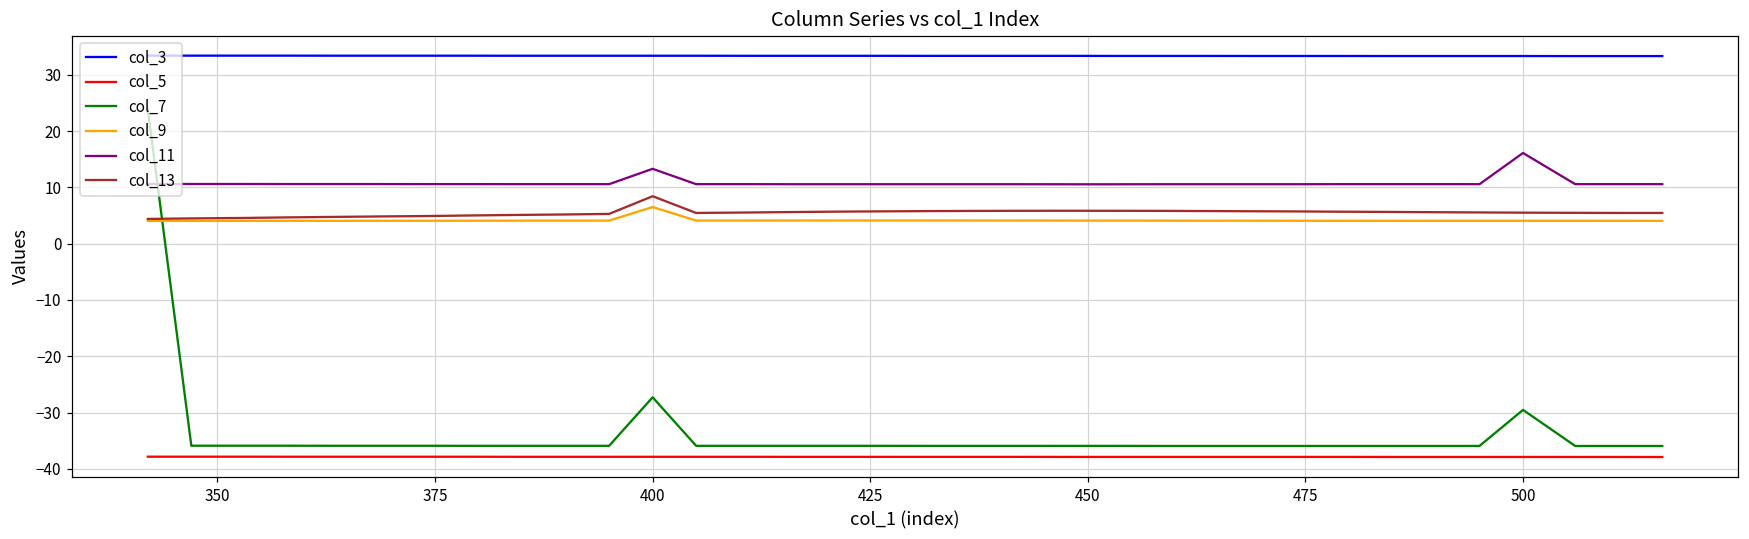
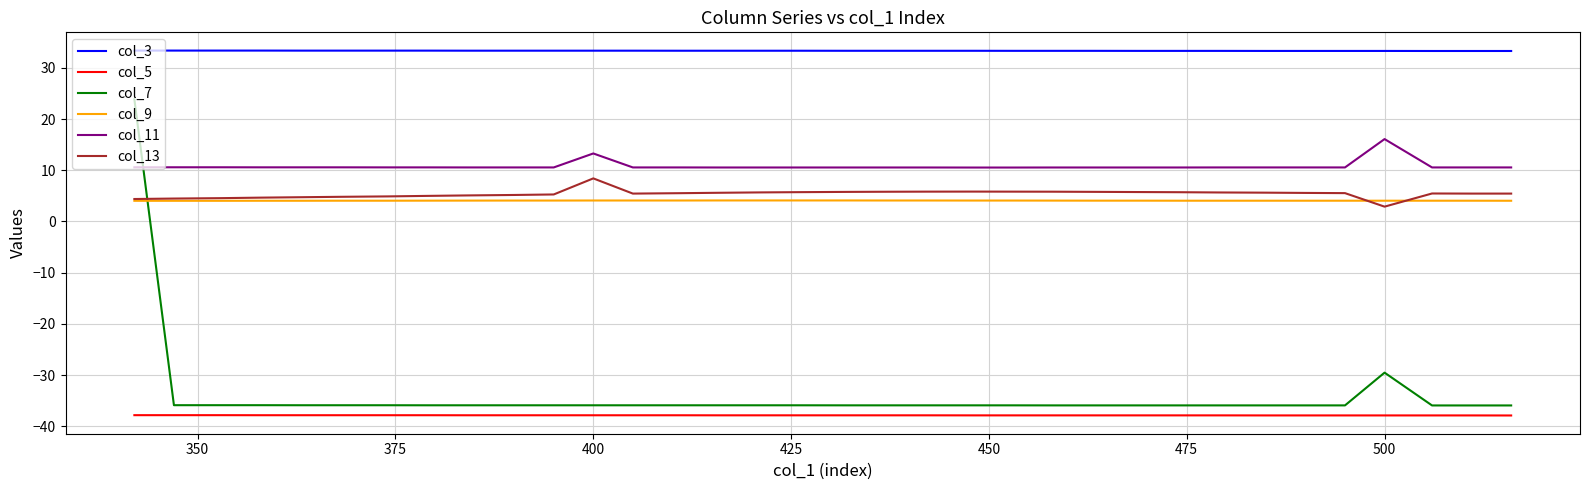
  {
    "col_3": {
      "400": 33,
      "500": 33
    },
    "col_5": {
      "400": -38,
      "500": -38
    },
    "col_7": {
-     "400": -27,
+     "400": -36,
      "500": -30
    },
    "col_9": {
-     "400": 7,
+     "400": 4,
      "500": 4
    },
    "col_11": {
      "400": 13,
      "500": 16
    },
    "col_13": {
      "400": 8,
-     "500": 6
+     "500": 3
    }
  }
